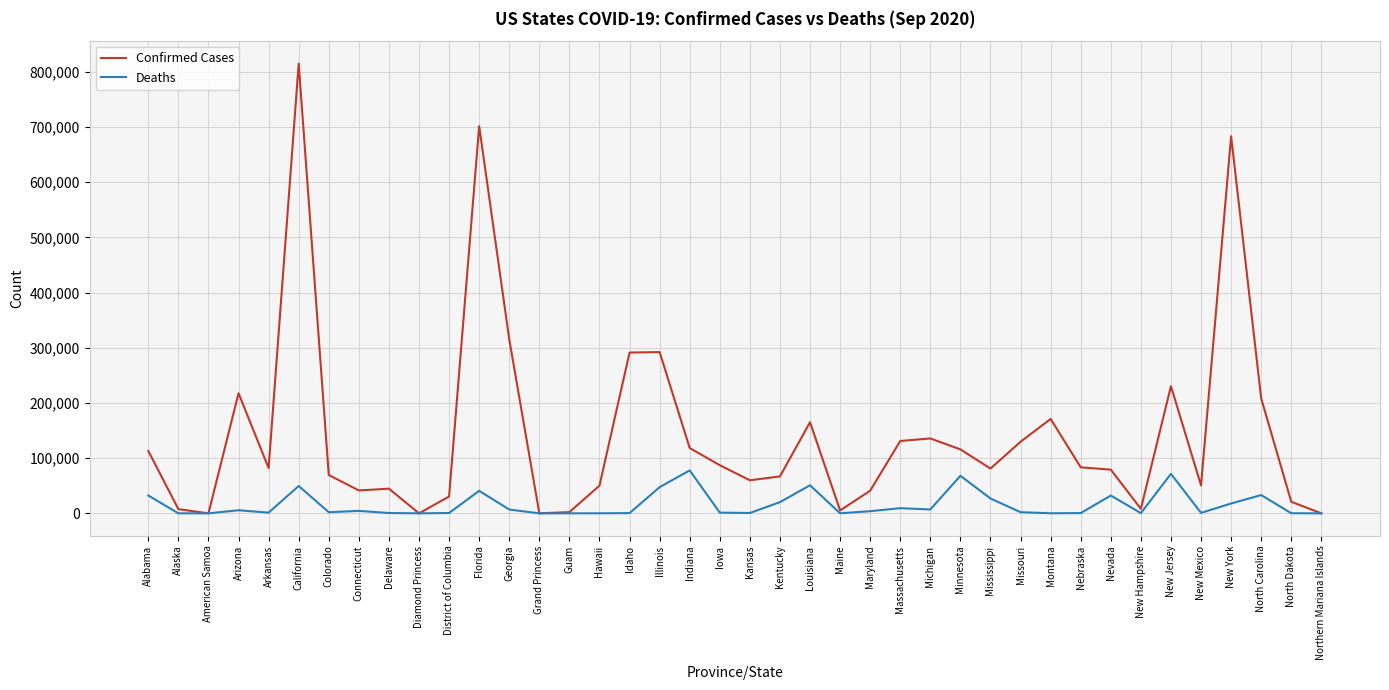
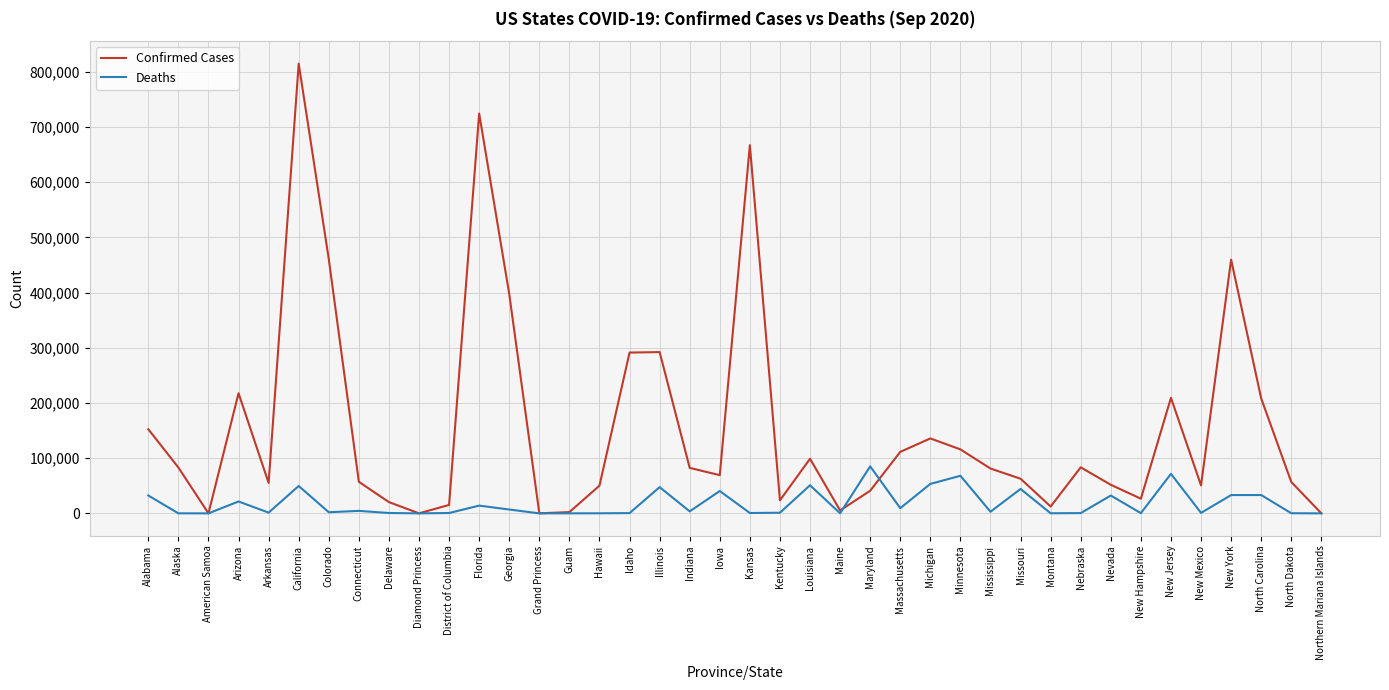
  {
    "Confirmed Cases": {
-     "Alabama": "110,000",
-     "Alaska": "10,000",
+     "Alabama": "150,000",
+     "Alaska": "80,000",
      "Arizona": "220,000",
-     "Arkansas": "80,000",
+     "Arkansas": "60,000",
      "California": "810,000",
-     "Colorado": "70,000",
-     "Connecticut": "40,000",
-     "Delaware": "40,000",
-     "District of Columbia": "30,000",
-     "Florida": "700,000",
-     "Georgia": "320,000",
+     "Colorado": "460,000",
+     "Connecticut": "60,000",
+     "Delaware": "20,000",
+     "District of Columbia": "20,000",
+     "Florida": "720,000",
+     "Georgia": "400,000",
      "Hawaii": "50,000",
      "Idaho": "290,000",
      "Illinois": "290,000",
-     "Indiana": "120,000",
-     "Iowa": "90,000",
-     "Kansas": "60,000",
-     "Kentucky": "70,000",
-     "Louisiana": "170,000",
+     "Indiana": "80,000",
+     "Iowa": "70,000",
+     "Kansas": "670,000",
+     "Kentucky": "20,000",
+     "Louisiana": "100,000",
      "Maine": "10,000",
      "Maryland": "40,000",
-     "Massachusetts": "130,000",
+     "Massachusetts": "110,000",
      "Michigan": "140,000",
      "Minnesota": "120,000",
      "Mississippi": "80,000",
-     "Missouri": "130,000",
-     "Montana": "170,000",
+     "Missouri": "60,000",
+     "Montana": "10,000",
      "Nebraska": "80,000",
-     "Nevada": "80,000",
-     "New Hampshire": "10,000",
-     "New Jersey": "230,000",
+     "Nevada": "50,000",
+     "New Hampshire": "30,000",
+     "New Jersey": "210,000",
      "New Mexico": "50,000",
-     "New York": "680,000",
+     "New York": "460,000",
      "North Carolina": "210,000",
-     "North Dakota": "20,000"
+     "North Dakota": "60,000"
    },
    "Deaths": {
      "Alabama": "30,000",
      "Alaska": "0",
-     "Arizona": "10,000",
+     "Arizona": "20,000",
      "Arkansas": "0",
      "California": "50,000",
      "Colorado": "0",
      "Connecticut": "0",
      "Delaware": "0",
      "District of Columbia": "0",
-     "Florida": "40,000",
+     "Florida": "10,000",
      "Georgia": "10,000",
      "Hawaii": "0",
      "Idaho": "0",
      "Illinois": "50,000",
-     "Indiana": "80,000",
-     "Iowa": "0",
+     "Indiana": "0",
+     "Iowa": "40,000",
      "Kansas": "0",
-     "Kentucky": "20,000",
+     "Kentucky": "0",
      "Louisiana": "50,000",
      "Maine": "0",
-     "Maryland": "0",
+     "Maryland": "90,000",
      "Massachusetts": "10,000",
-     "Michigan": "10,000",
+     "Michigan": "50,000",
      "Minnesota": "70,000",
-     "Mississippi": "30,000",
-     "Missouri": "0",
+     "Mississippi": "0",
+     "Missouri": "40,000",
      "Montana": "0",
      "Nebraska": "0",
      "Nevada": "30,000",
      "New Hampshire": "0",
      "New Jersey": "70,000",
      "New Mexico": "0",
-     "New York": "20,000",
+     "New York": "30,000",
      "North Carolina": "30,000",
      "North Dakota": "0"
    }
  }
